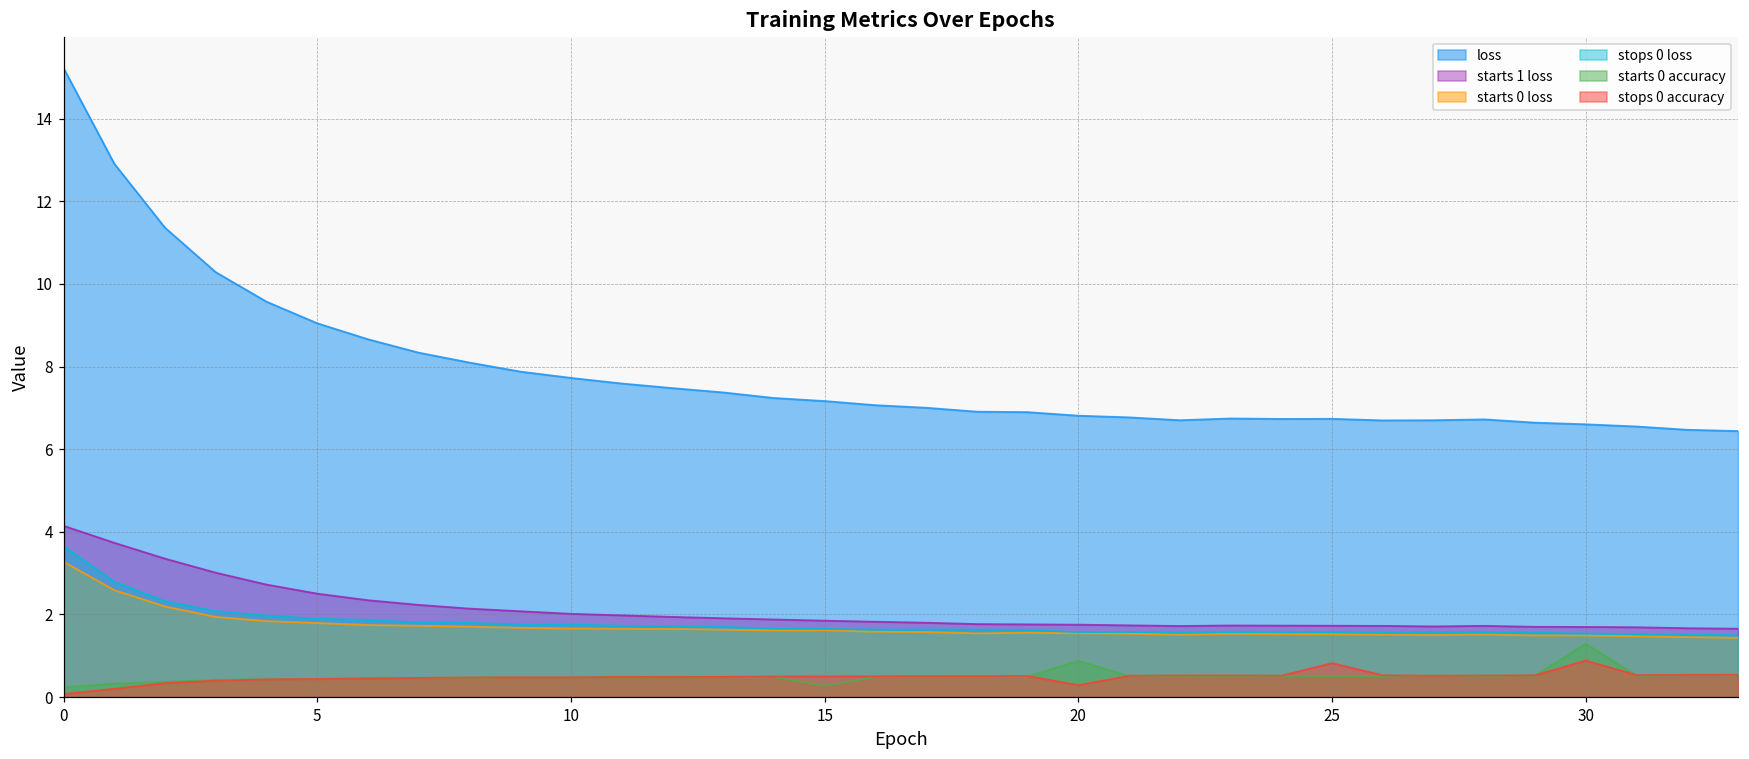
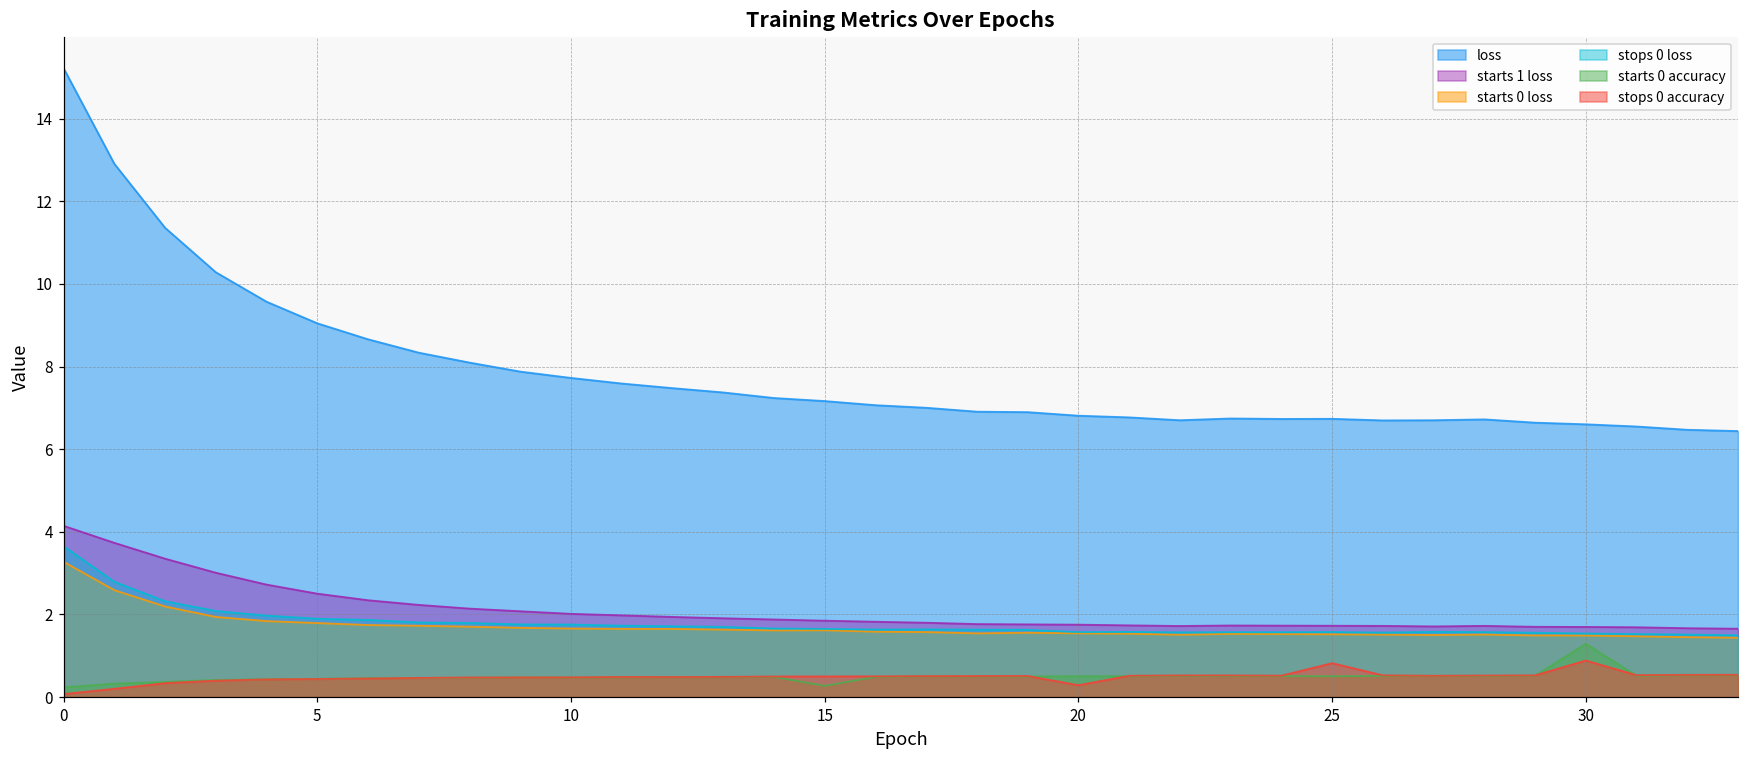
  {
    "starts 1 loss": {
      "0": 4.1,
      "5": 2.5,
      "10": 2.0,
      "15": 1.8,
      "20": 1.8,
      "25": 1.7,
      "30": 1.7
    },
    "starts 0 loss": {
      "0": 3.3,
      "5": 1.8,
      "10": 1.7
    },
    "starts 0 accuracy": {
      "0": 0.2,
      "15": 0.3,
-     "20": 0.9,
+     "20": 0.5,
      "25": 0.5,
      "30": 1.3
    },
    "stops 0 accuracy": {
      "0": 0.1,
      "15": 0.5,
      "20": 0.3,
      "25": 0.8,
      "30": 0.9
    }
  }
